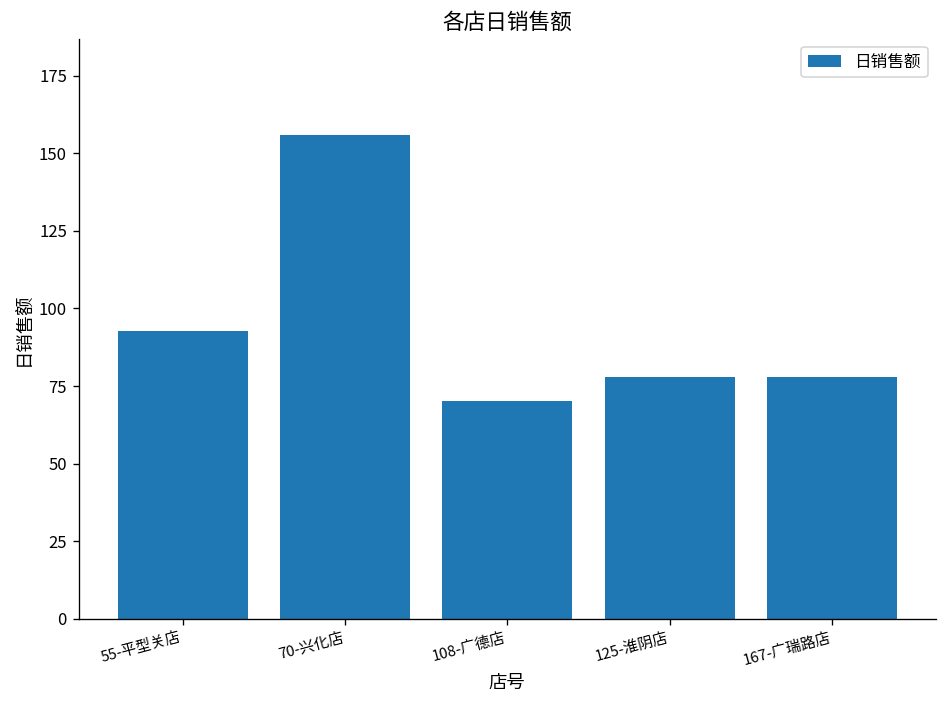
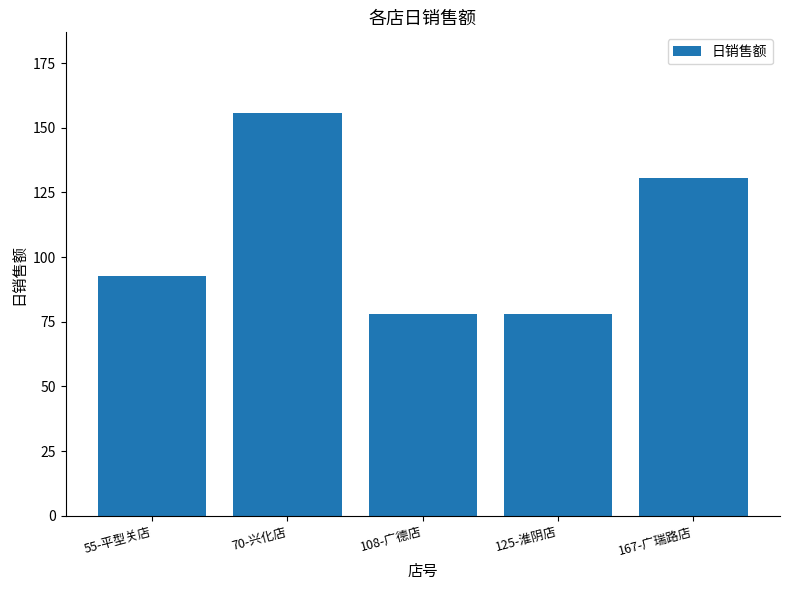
  {
    "55-平型关店": 93,
    "70-兴化店": 156,
-   "108-广德店": 70,
+   "108-广德店": 78,
    "125-淮阴店": 78,
-   "167-广瑞路店": 78
+   "167-广瑞路店": 130
  }
